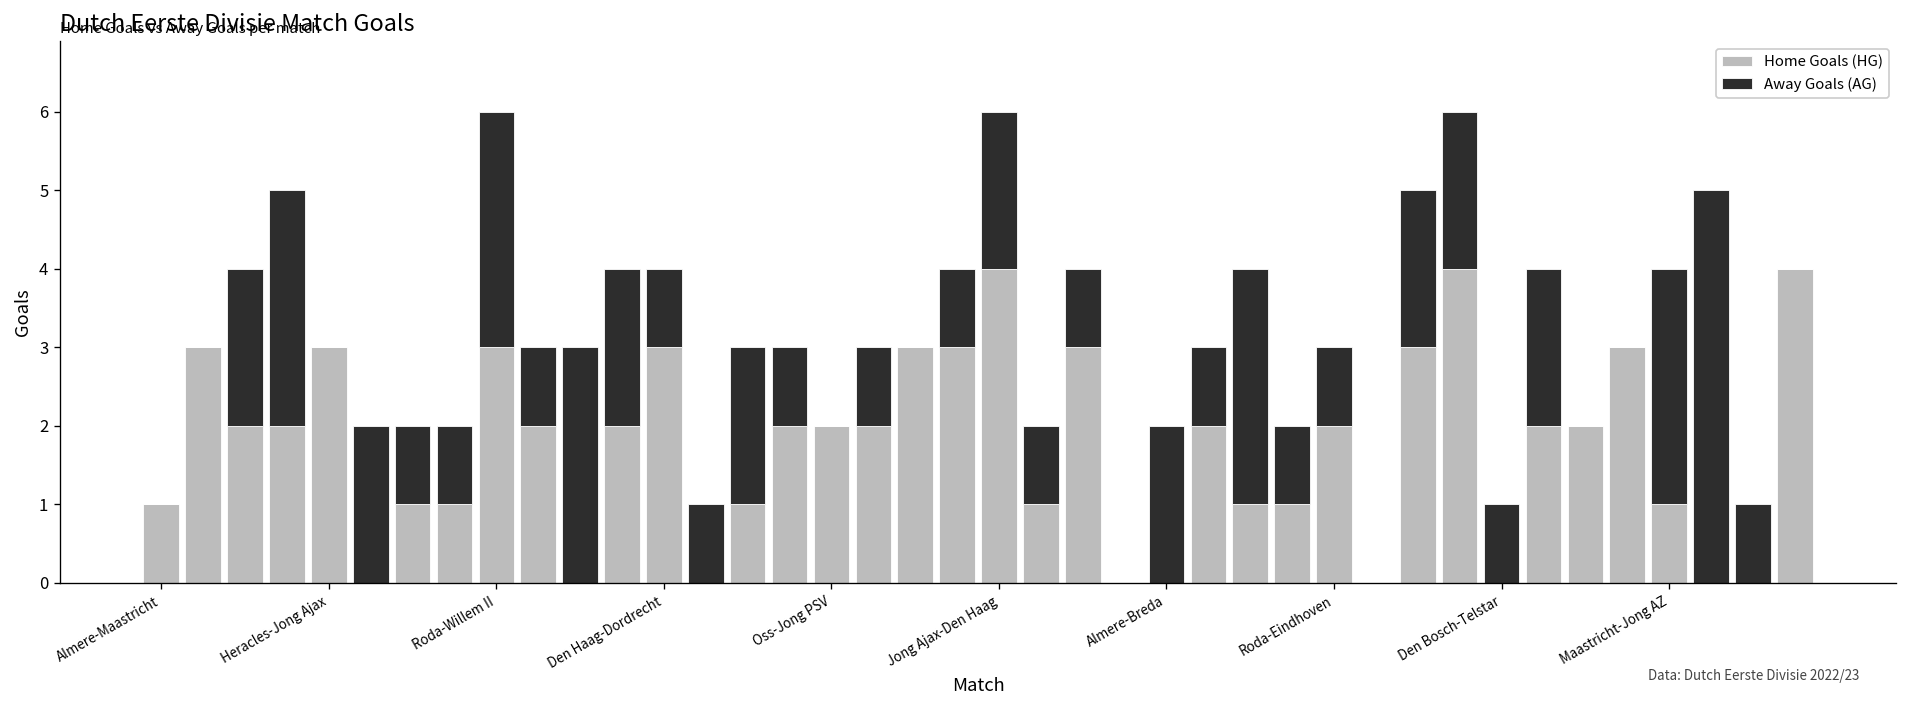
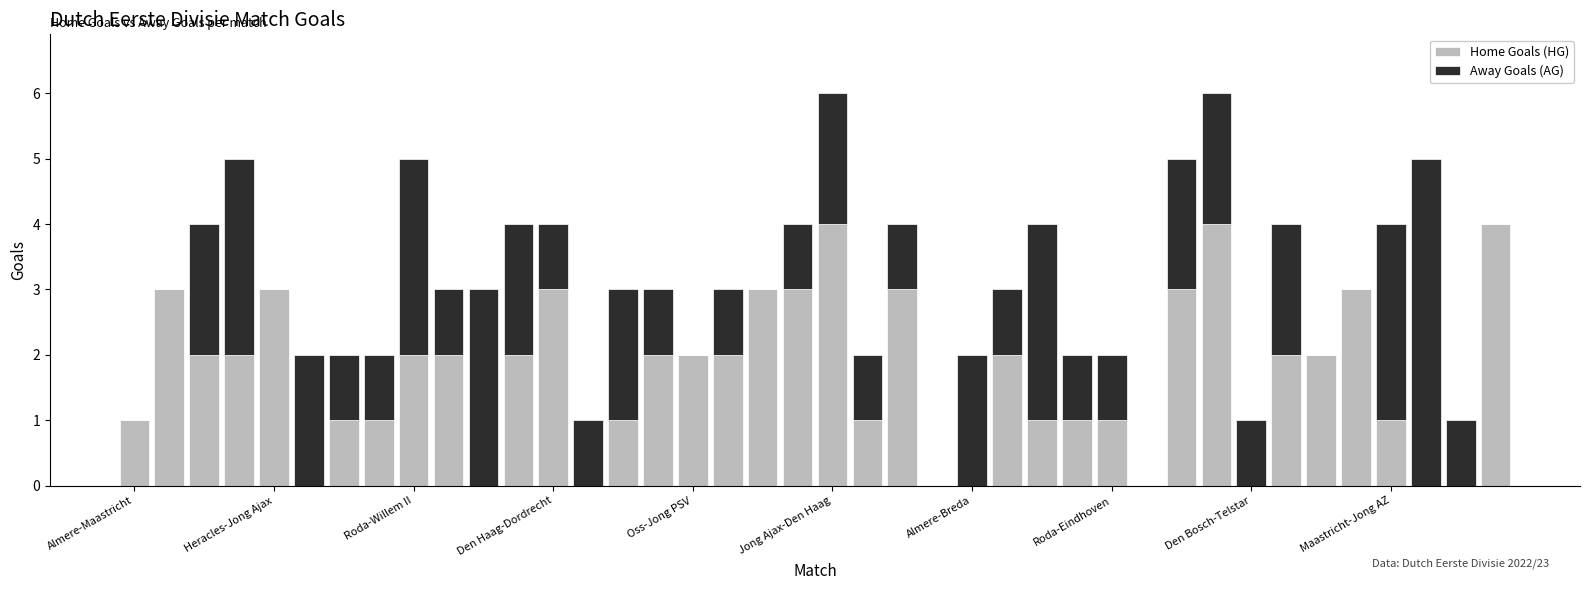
  {
    "Home Goals (HG)": {
      "Almere-Maastricht": 1,
      "Heracles-Jong Ajax": 3,
-     "Roda-Willem II": 3,
+     "Roda-Willem II": 2,
      "Den Haag-Dordrecht": 3,
      "Oss-Jong PSV": 2,
      "Jong Ajax-Den Haag": 4,
      "Almere-Breda": 0,
-     "Roda-Eindhoven": 2,
+     "Roda-Eindhoven": 1,
      "Den Bosch-Telstar": 0,
      "Maastricht-Jong AZ": 1
    },
    "Away Goals (AG)": {
      "Almere-Maastricht": 0,
      "Heracles-Jong Ajax": 0,
      "Roda-Willem II": 3,
      "Den Haag-Dordrecht": 1,
      "Oss-Jong PSV": 0,
      "Jong Ajax-Den Haag": 2,
      "Almere-Breda": 2,
      "Roda-Eindhoven": 1,
      "Den Bosch-Telstar": 1,
      "Maastricht-Jong AZ": 3
    }
  }
